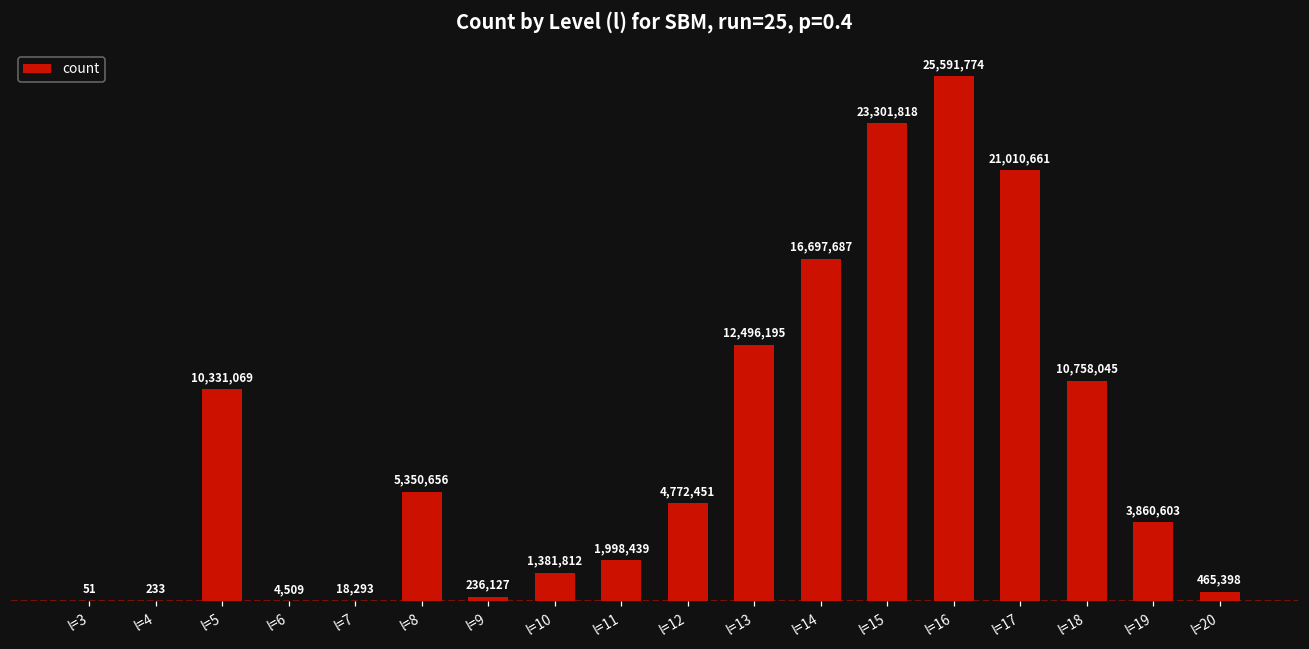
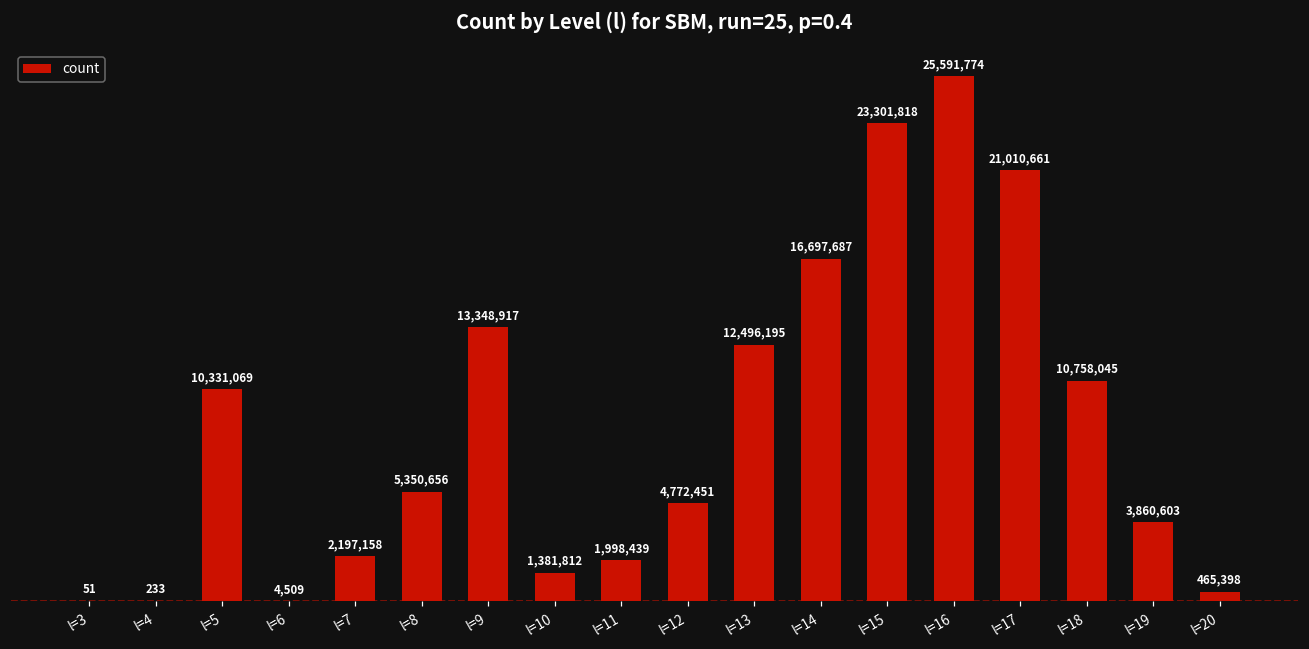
  {
    "l=3": "51",
    "l=4": "233",
    "l=5": "10,331,069",
    "l=6": "4,509",
-   "l=7": "18,293",
+   "l=7": "2,197,158",
    "l=8": "5,350,656",
-   "l=9": "236,127",
+   "l=9": "13,348,917",
    "l=10": "1,381,812",
    "l=11": "1,998,439",
    "l=12": "4,772,451",
    "l=13": "12,496,195",
    "l=14": "16,697,687",
    "l=15": "23,301,818",
    "l=16": "25,591,774",
    "l=17": "21,010,661",
    "l=18": "10,758,045",
    "l=19": "3,860,603",
    "l=20": "465,398"
  }
